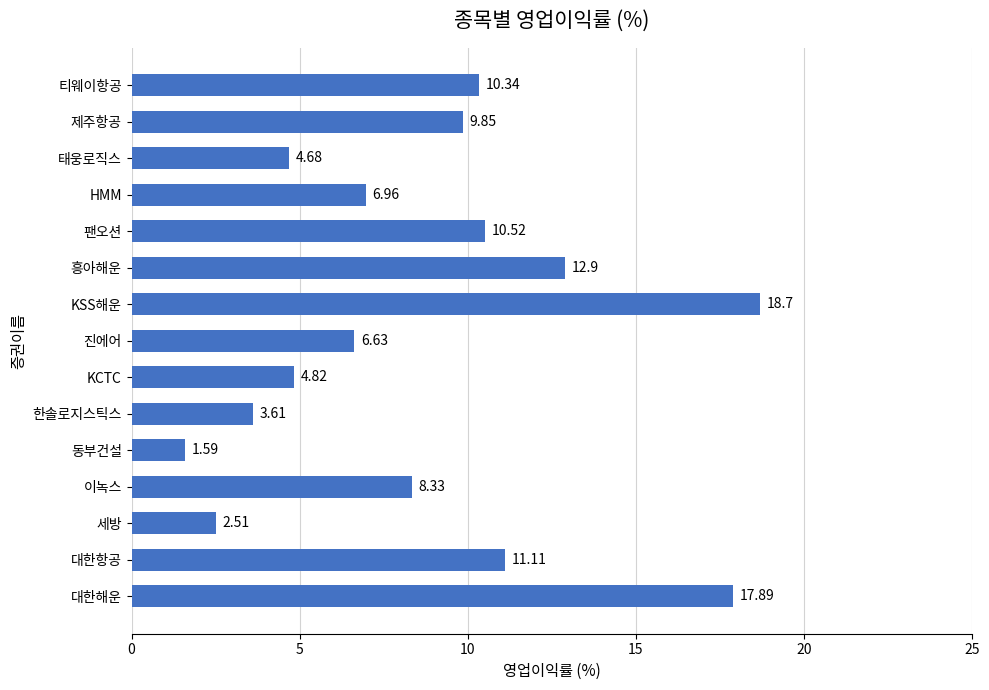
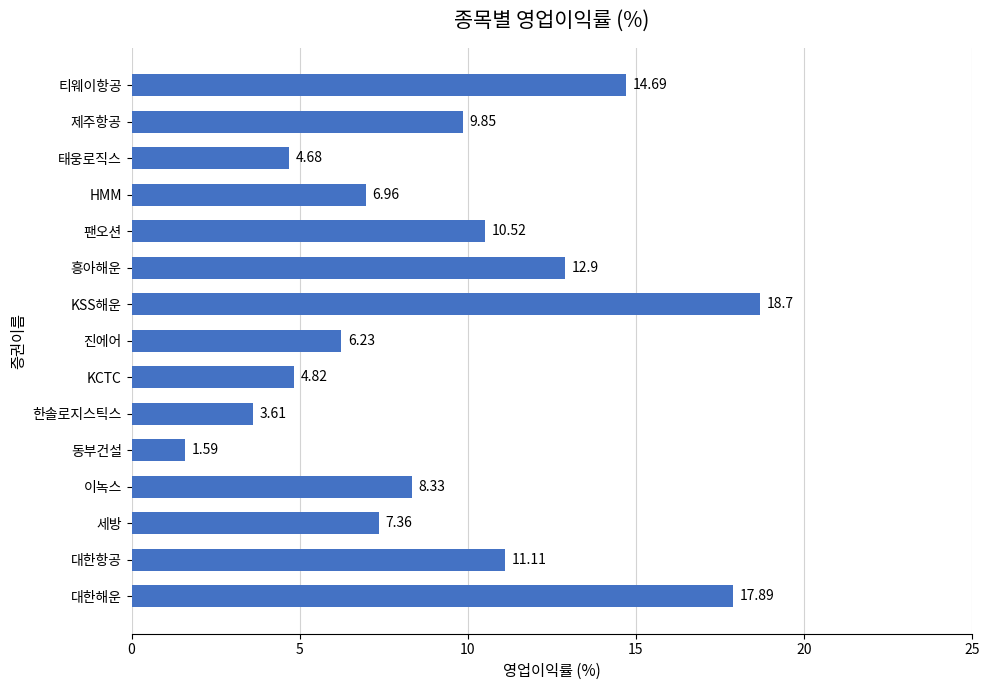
  {
-   "티웨이항공": 10.34,
+   "티웨이항공": 14.69,
    "제주항공": 9.85,
    "태웅로직스": 4.68,
    "HMM": 6.96,
    "팬오션": 10.52,
    "흥아해운": 12.9,
    "KSS해운": 18.7,
-   "진에어": 6.63,
+   "진에어": 6.23,
    "KCTC": 4.82,
    "한솔로지스틱스": 3.61,
    "동부건설": 1.59,
    "이녹스": 8.33,
-   "세방": 2.51,
+   "세방": 7.36,
    "대한항공": 11.11,
    "대한해운": 17.89
  }
